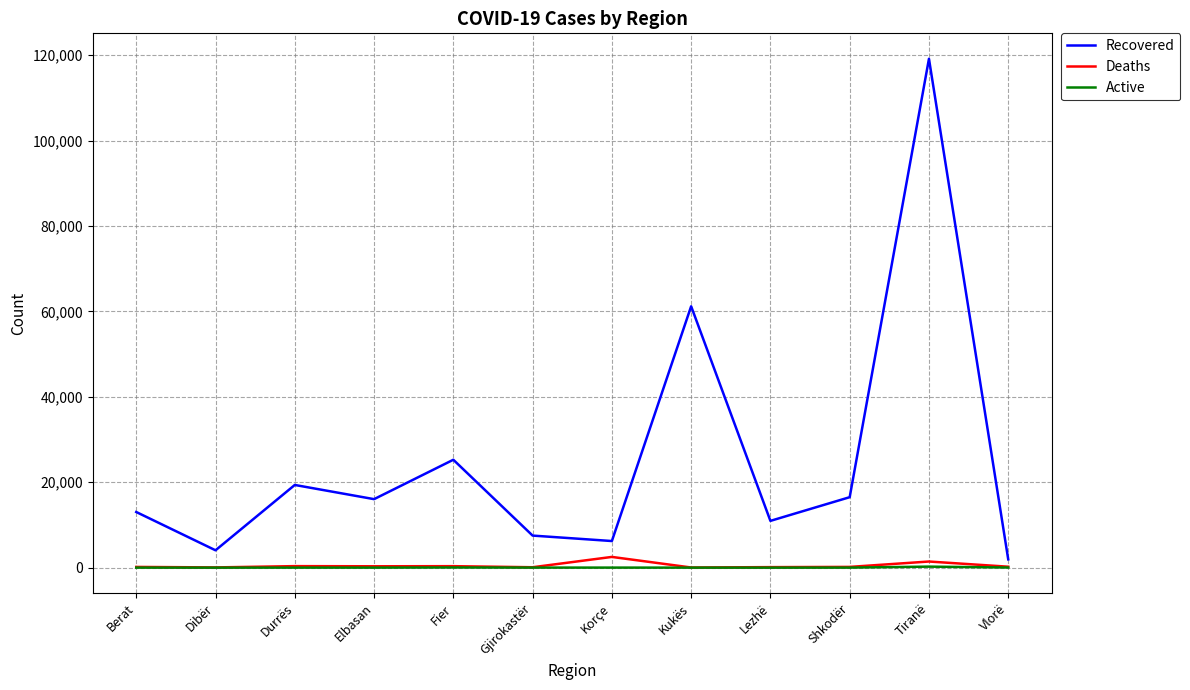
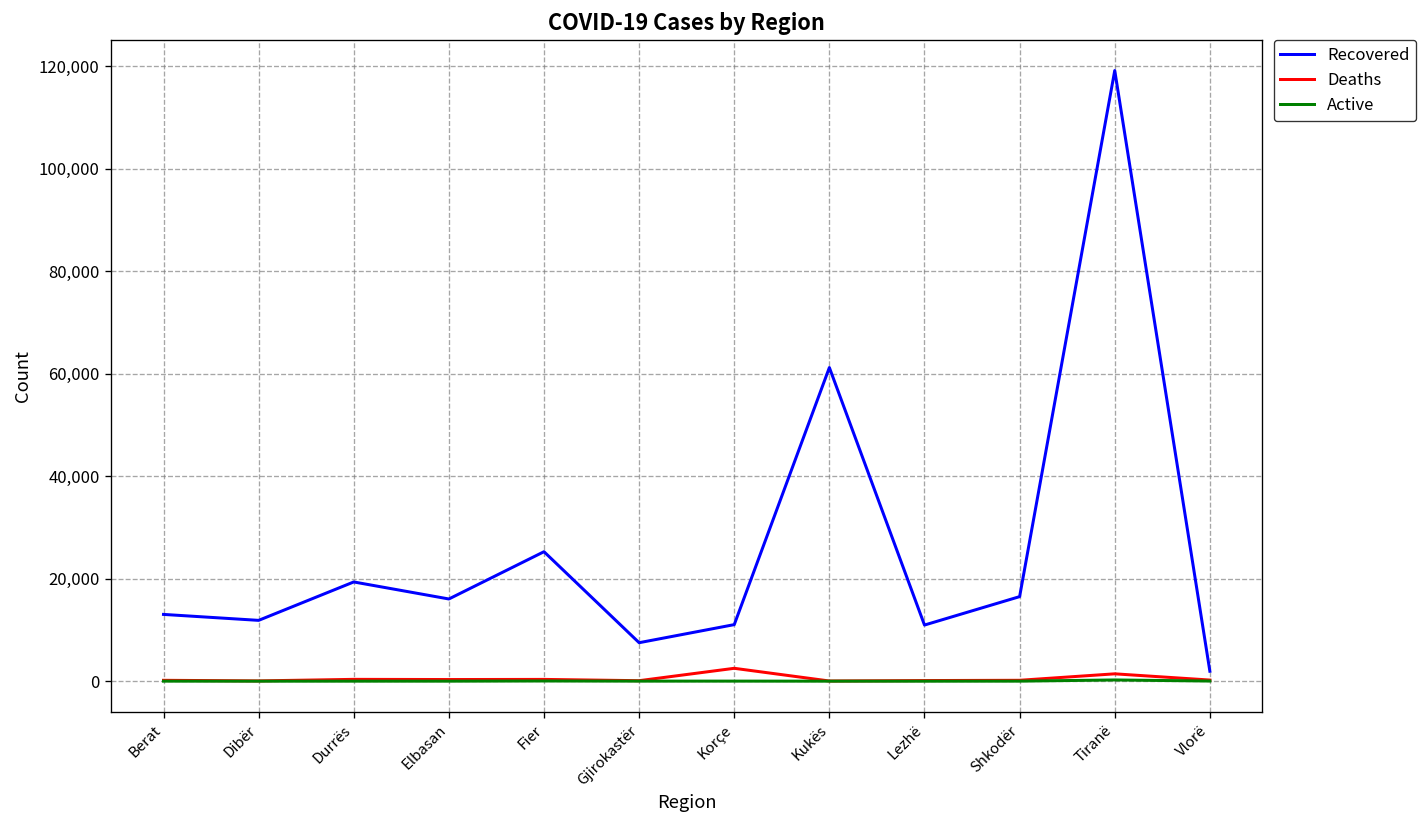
  {
    "Recovered": {
      "Berat": "13,000",
-     "Dibër": "4,000",
+     "Dibër": "12,000",
      "Durrës": "19,000",
      "Elbasan": "16,000",
      "Fier": "25,000",
      "Gjirokastër": "8,000",
-     "Korçe": "6,000",
+     "Korçe": "11,000",
      "Kukës": "61,000",
      "Lezhë": "11,000",
      "Shkodër": "17,000",
      "Tiranë": "119,000",
      "Vlorë": "2,000"
    },
    "Deaths": {
      "Korçe": "3,000",
      "Tiranë": "1,000"
    },
    "Active": {
      "Korçe": "0",
      "Tiranë": "0"
    }
  }
